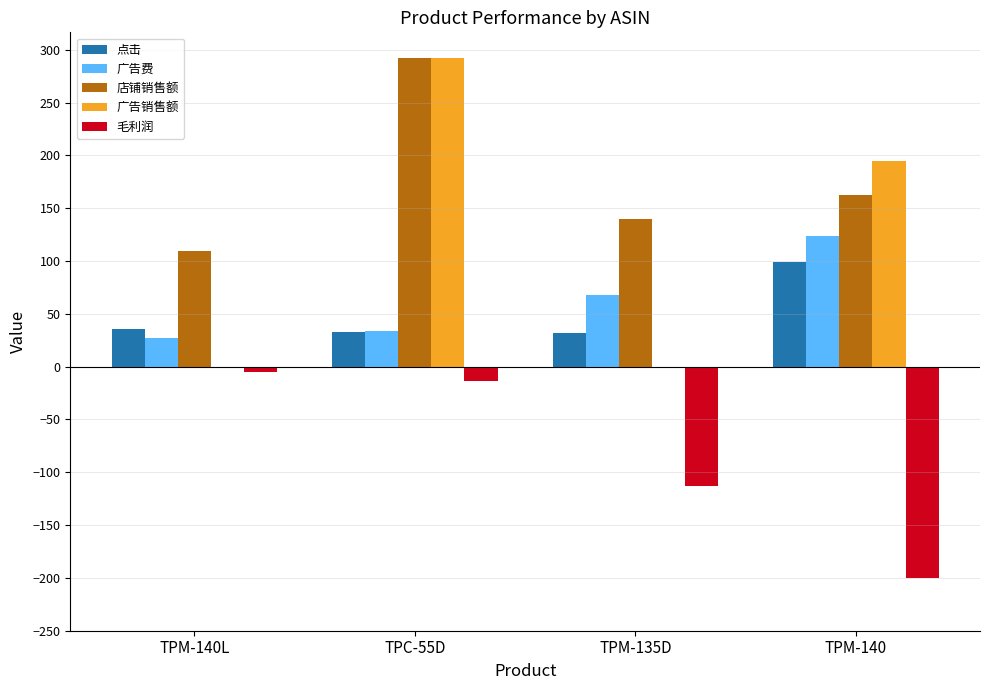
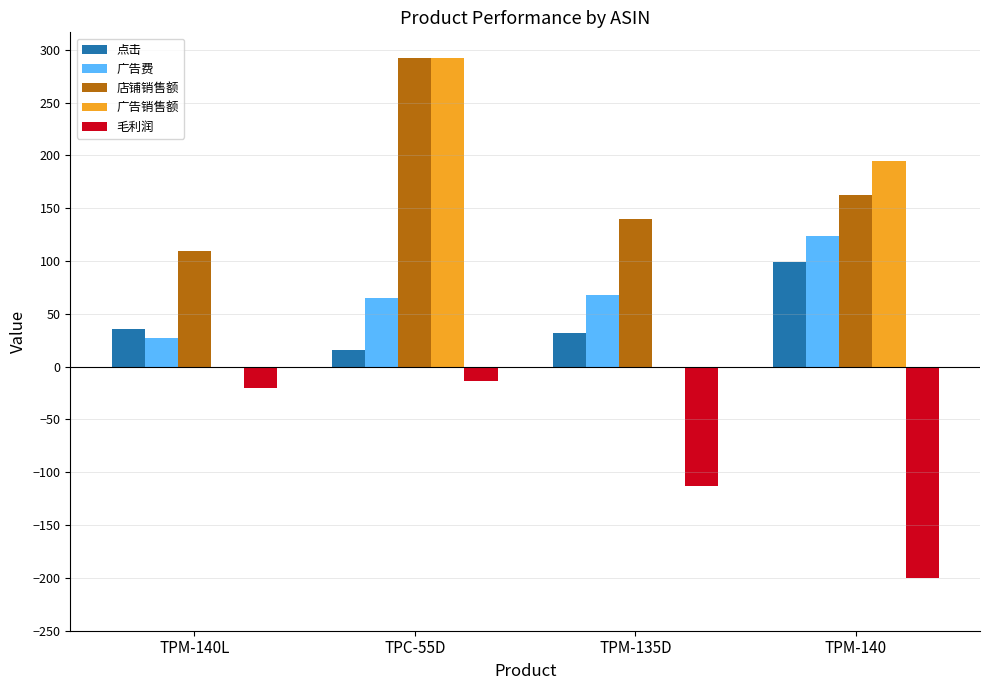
  {
    "点击": {
      "TPM-140L": 36,
-     "TPC-55D": 33,
+     "TPC-55D": 16,
      "TPM-135D": 32,
      "TPM-140": 99
    },
    "广告费": {
      "TPM-140L": 28,
-     "TPC-55D": 34,
+     "TPC-55D": 65,
      "TPM-135D": 68,
      "TPM-140": 123
    },
    "店铺销售额": {
      "TPM-140L": 110,
      "TPC-55D": 292,
      "TPM-135D": 140,
      "TPM-140": 163
    },
    "广告销售额": {
      "TPM-140L": 0,
      "TPC-55D": 292,
      "TPM-135D": 0,
      "TPM-140": 195
    },
    "毛利润": {
-     "TPM-140L": -5,
+     "TPM-140L": -20,
      "TPC-55D": -13,
      "TPM-135D": -113,
      "TPM-140": -200
    }
  }
